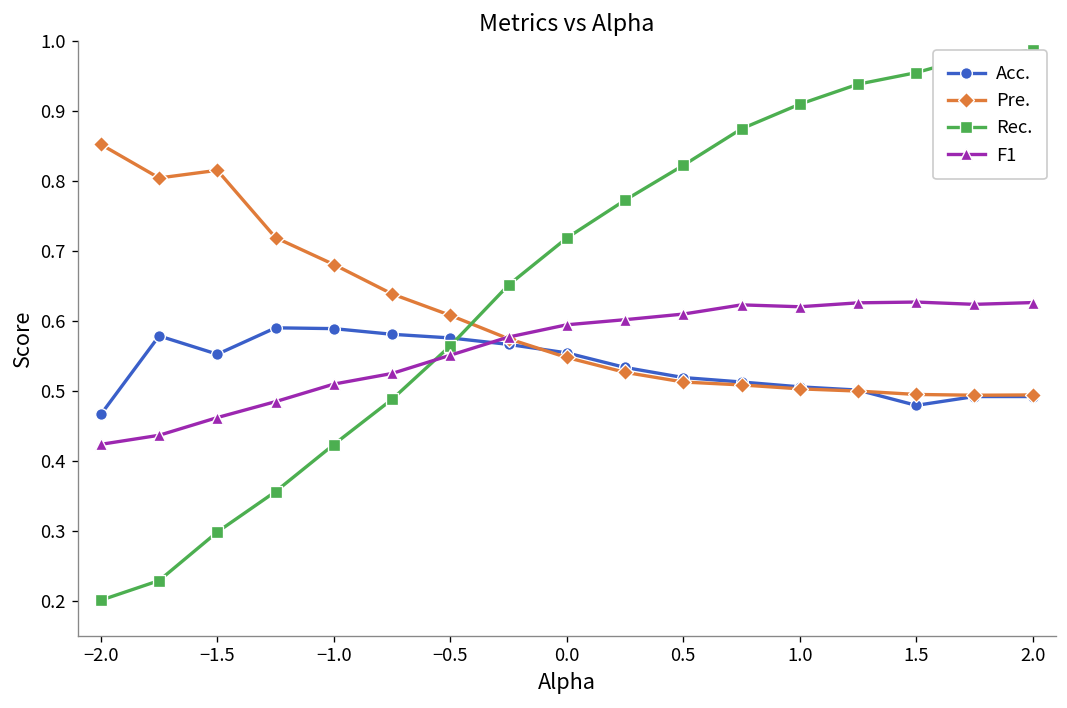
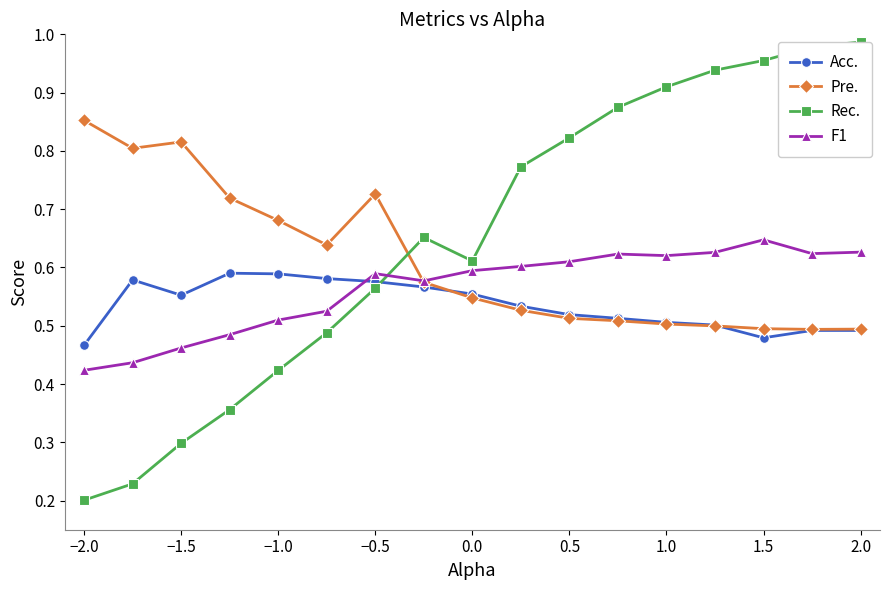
  {
    "Acc.": {
      "−2.0": 0.47,
      "−1.5": 0.55,
      "−1.0": 0.59,
      "−0.5": 0.58,
      "0.0": 0.55,
      "0.5": 0.52,
      "1.5": 0.48
    },
    "Pre.": {
      "−2.0": 0.85,
      "−1.5": 0.82,
      "−1.0": 0.68,
-     "−0.5": 0.61,
+     "−0.5": 0.73,
      "0.0": 0.55,
      "0.5": 0.51,
      "1.5": 0.49
    },
    "Rec.": {
      "−2.0": 0.20,
      "−1.5": 0.30,
      "−1.0": 0.42,
      "−0.5": 0.56,
-     "0.0": 0.72,
+     "0.0": 0.61,
      "0.5": 0.82,
      "1.0": 0.91,
      "1.5": 0.96
    },
    "F1": {
      "−2.0": 0.42,
      "−1.5": 0.46,
      "−1.0": 0.51,
-     "−0.5": 0.55,
+     "−0.5": 0.59,
      "0.0": 0.59,
      "0.5": 0.61,
      "1.0": 0.62,
-     "1.5": 0.63,
+     "1.5": 0.65,
      "2.0": 0.63
    }
  }
